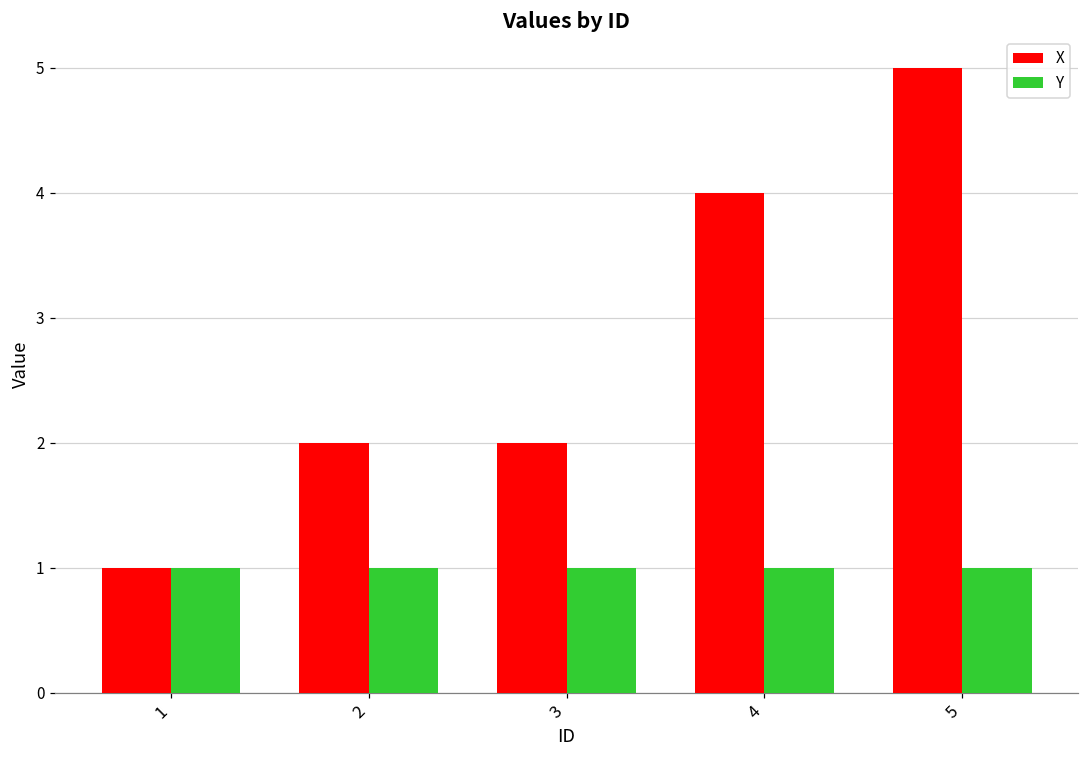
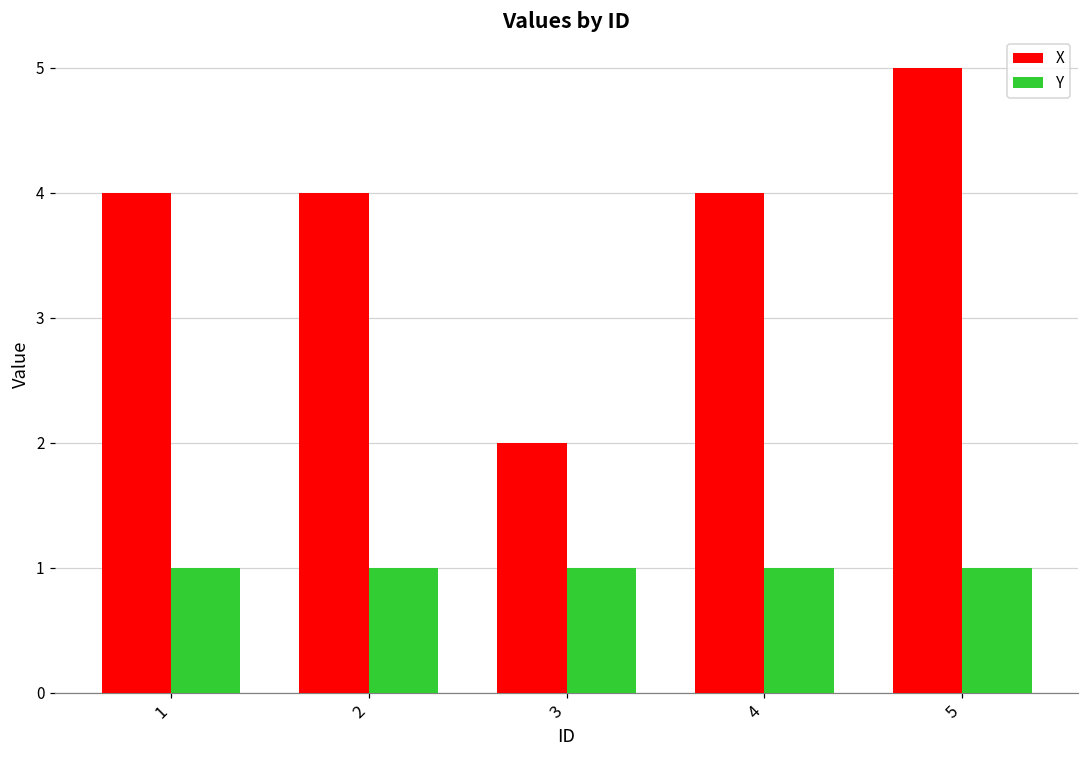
  {
    "X": {
-     "1": 1,
-     "2": 2,
+     "1": 4,
+     "2": 4,
      "3": 2,
      "4": 4,
      "5": 5
    },
    "Y": {
      "1": 1,
      "2": 1,
      "3": 1,
      "4": 1,
      "5": 1
    }
  }
